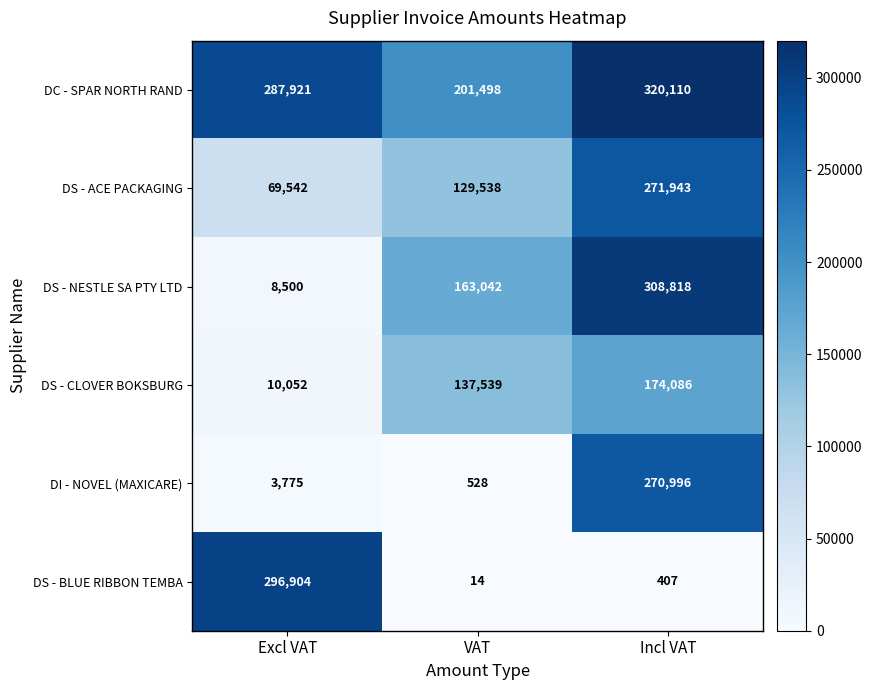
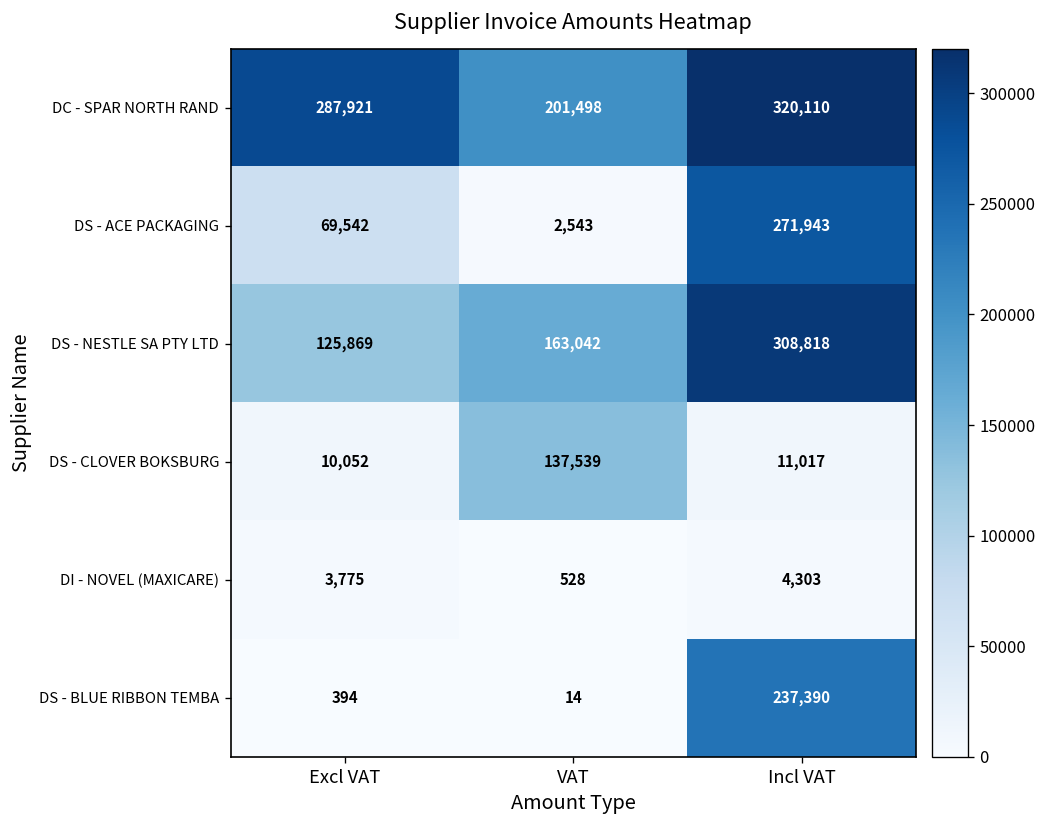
  {
    "DC - SPAR NORTH RAND": {
      "Excl VAT": "287,921",
      "VAT": "201,498",
      "Incl VAT": "320,110"
    },
    "DS - ACE PACKAGING": {
      "Excl VAT": "69,542",
-     "VAT": "129,538",
+     "VAT": "2,543",
      "Incl VAT": "271,943"
    },
    "DS - NESTLE SA PTY LTD": {
-     "Excl VAT": "8,500",
+     "Excl VAT": "125,869",
      "VAT": "163,042",
      "Incl VAT": "308,818"
    },
    "DS - CLOVER BOKSBURG": {
      "Excl VAT": "10,052",
      "VAT": "137,539",
-     "Incl VAT": "174,086"
+     "Incl VAT": "11,017"
    },
    "DI - NOVEL (MAXICARE)": {
      "Excl VAT": "3,775",
      "VAT": "528",
-     "Incl VAT": "270,996"
+     "Incl VAT": "4,303"
    },
    "DS - BLUE RIBBON TEMBA": {
-     "Excl VAT": "296,904",
+     "Excl VAT": "394",
      "VAT": "14",
-     "Incl VAT": "407"
+     "Incl VAT": "237,390"
    }
  }
